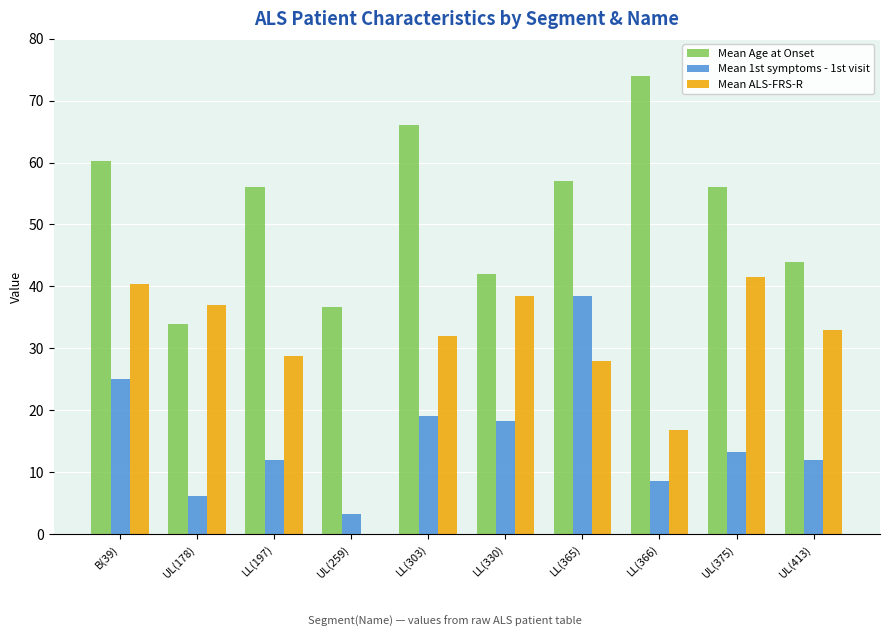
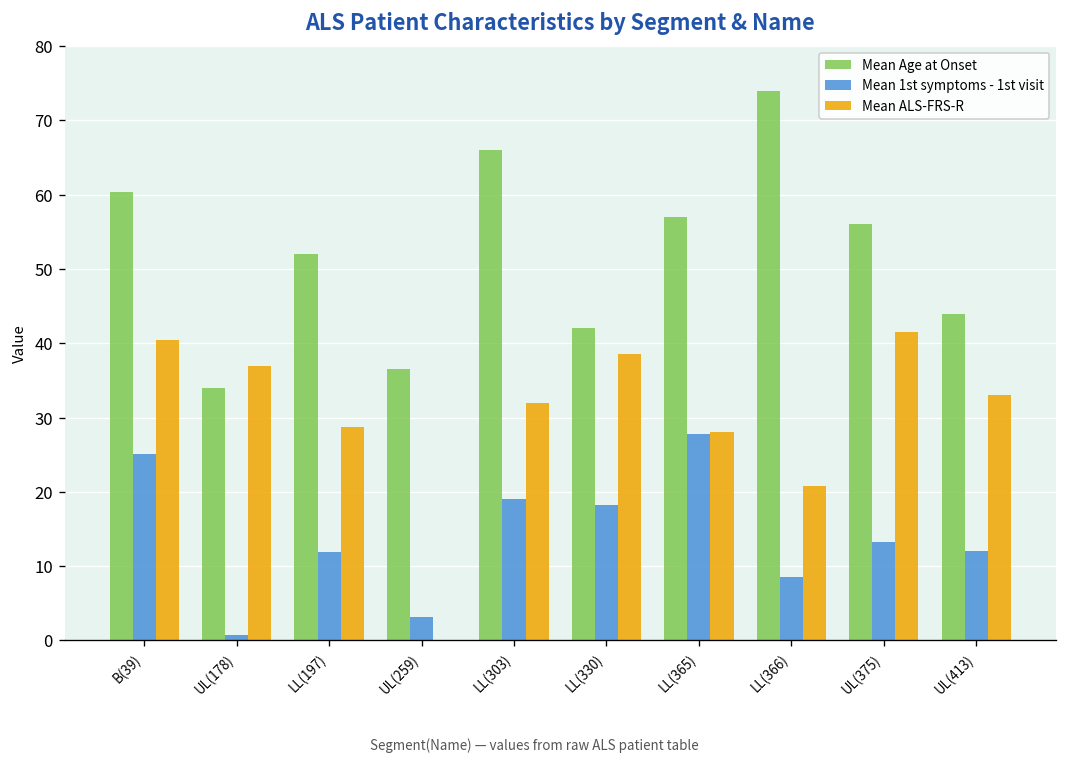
  {
    "Mean Age at Onset": {
      "B(39)": 60,
      "UL(178)": 34,
-     "LL(197)": 56,
+     "LL(197)": 52,
      "UL(259)": 37,
      "LL(303)": 66,
      "LL(330)": 42,
      "LL(365)": 57,
      "LL(366)": 74,
      "UL(375)": 56,
      "UL(413)": 44
    },
    "Mean 1st symptoms - 1st visit": {
      "B(39)": 25,
-     "UL(178)": 6,
+     "UL(178)": 1,
      "LL(197)": 12,
      "UL(259)": 3,
      "LL(303)": 19,
      "LL(330)": 18,
-     "LL(365)": 38,
+     "LL(365)": 28,
      "LL(366)": 9,
      "UL(375)": 13,
      "UL(413)": 12
    },
    "Mean ALS-FRS-R": {
      "B(39)": 40,
      "UL(178)": 37,
      "LL(197)": 29,
      "UL(259)": 0,
      "LL(303)": 32,
      "LL(330)": 39,
      "LL(365)": 28,
-     "LL(366)": 17,
+     "LL(366)": 21,
      "UL(375)": 42,
      "UL(413)": 33
    }
  }
